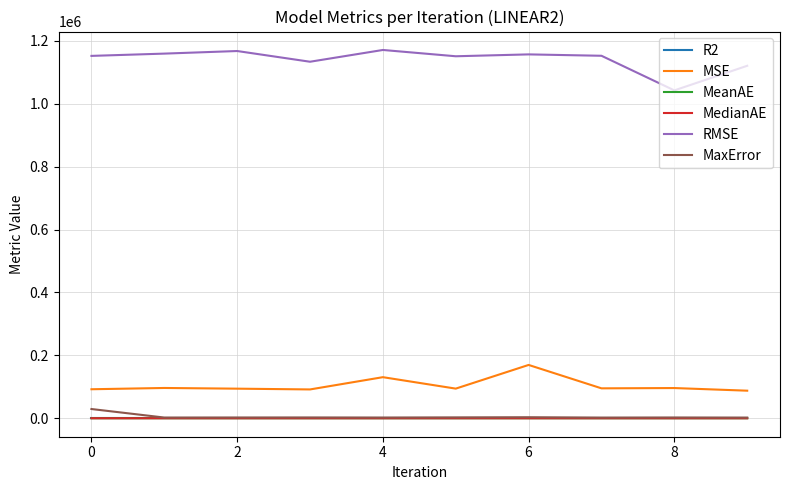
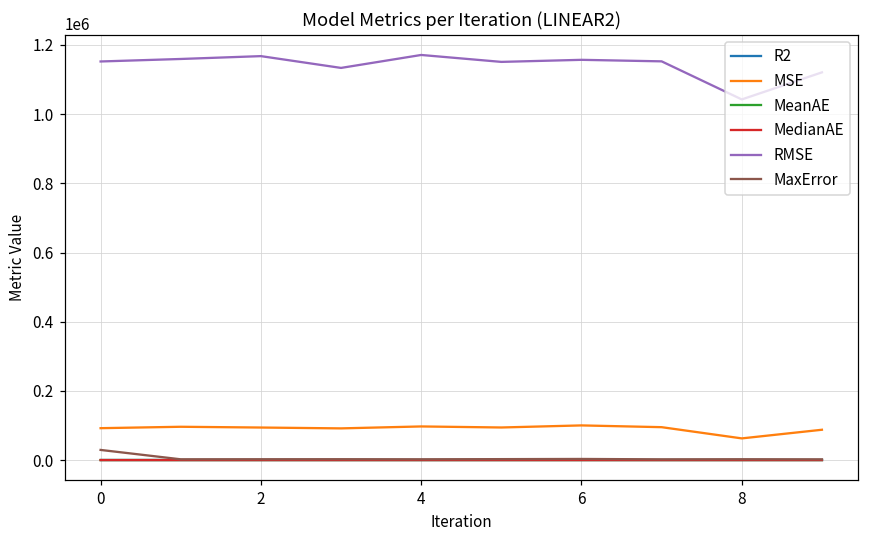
  {
    "MedianAE": {
      "0": 0
    },
    "MSE": {
      "0": 90000,
      "2": 90000,
-     "4": 130000,
-     "6": 170000,
-     "8": 100000
+     "4": 100000,
+     "6": 100000,
+     "8": 60000
    },
    "RMSE": {
      "0": 1150000,
      "2": 1170000,
      "4": 1170000,
      "6": 1160000
    },
    "MaxError": {
      "0": 30000
    }
  }
